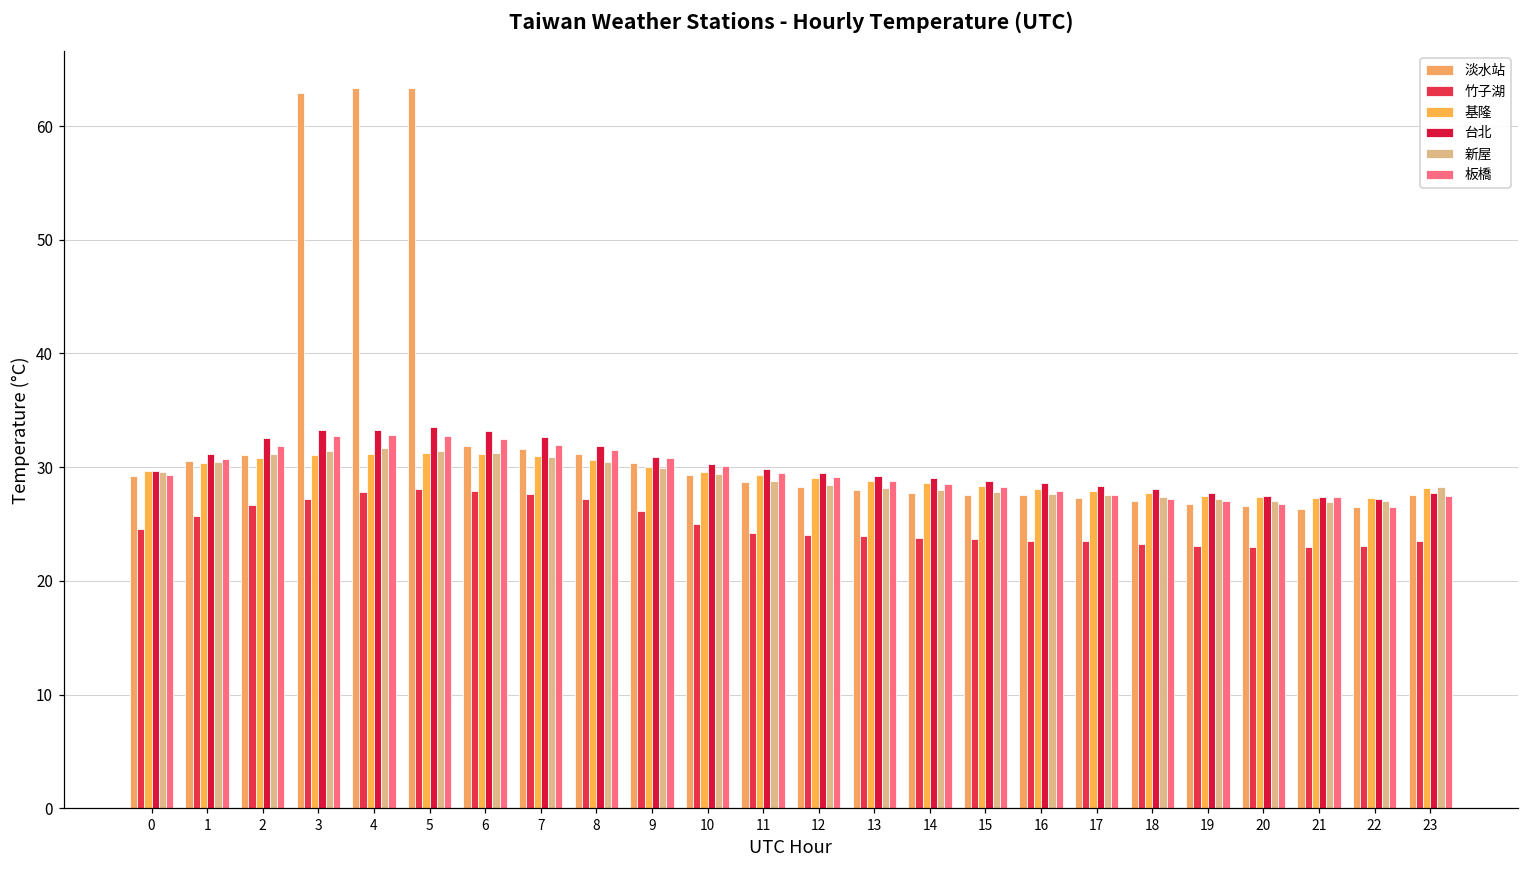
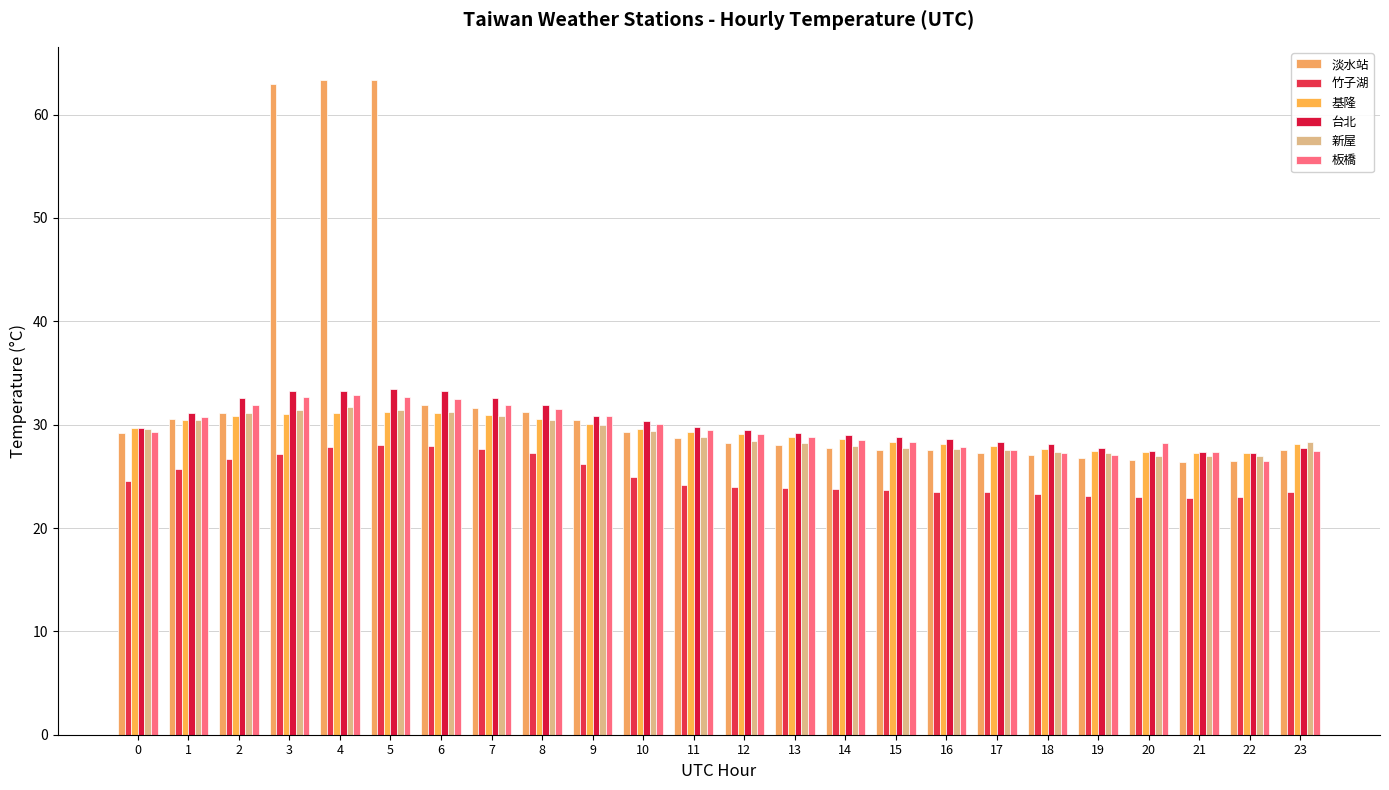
  {
    "板橋": {
      "0": 29.3,
      "1": 30.8,
      "2": 31.9,
      "3": 32.7,
      "4": 32.8,
      "5": 32.7,
      "6": 32.5,
      "7": 31.9,
      "8": 31.5,
      "9": 30.8,
      "10": 30.1,
      "11": 29.5,
      "12": 29.1,
      "13": 28.8,
      "14": 28.5,
      "15": 28.3,
      "16": 27.9,
      "17": 27.5,
      "18": 27.2,
      "19": 27.0,
-     "20": 26.7,
+     "20": 28.2,
      "21": 27.4,
      "22": 26.5,
      "23": 27.5
    }
  }
